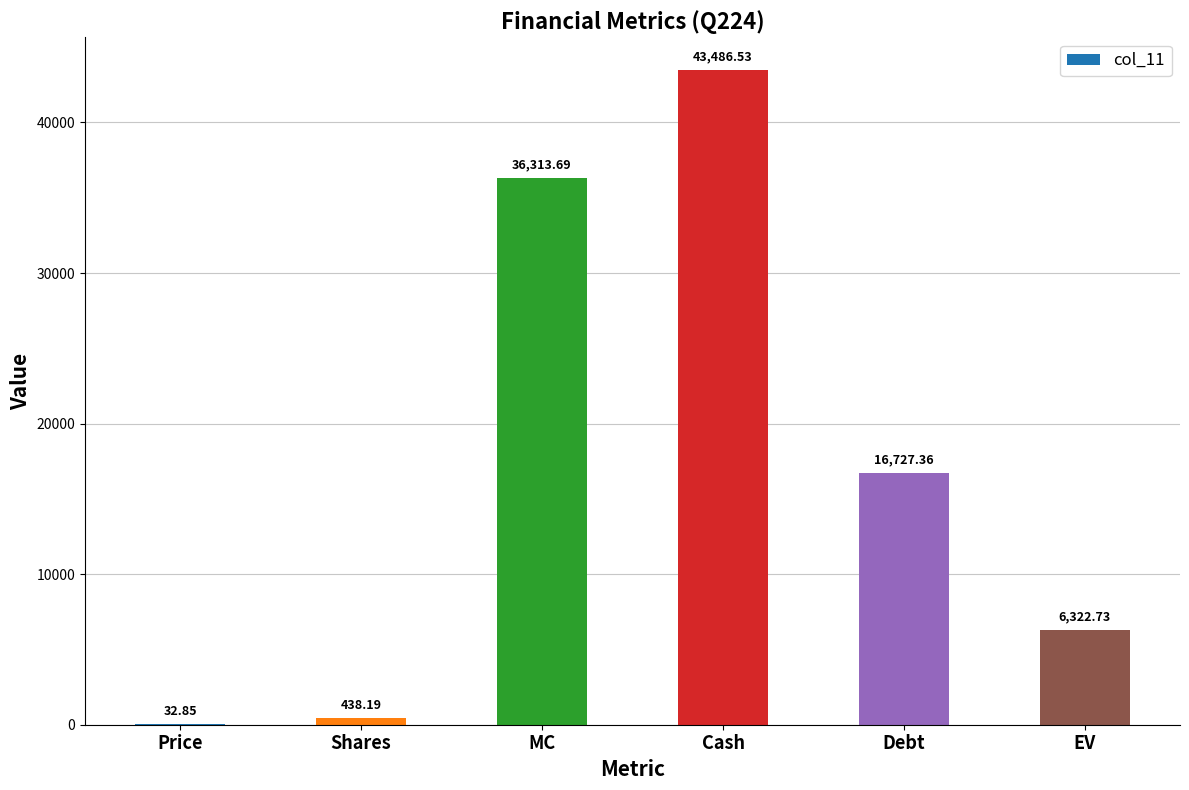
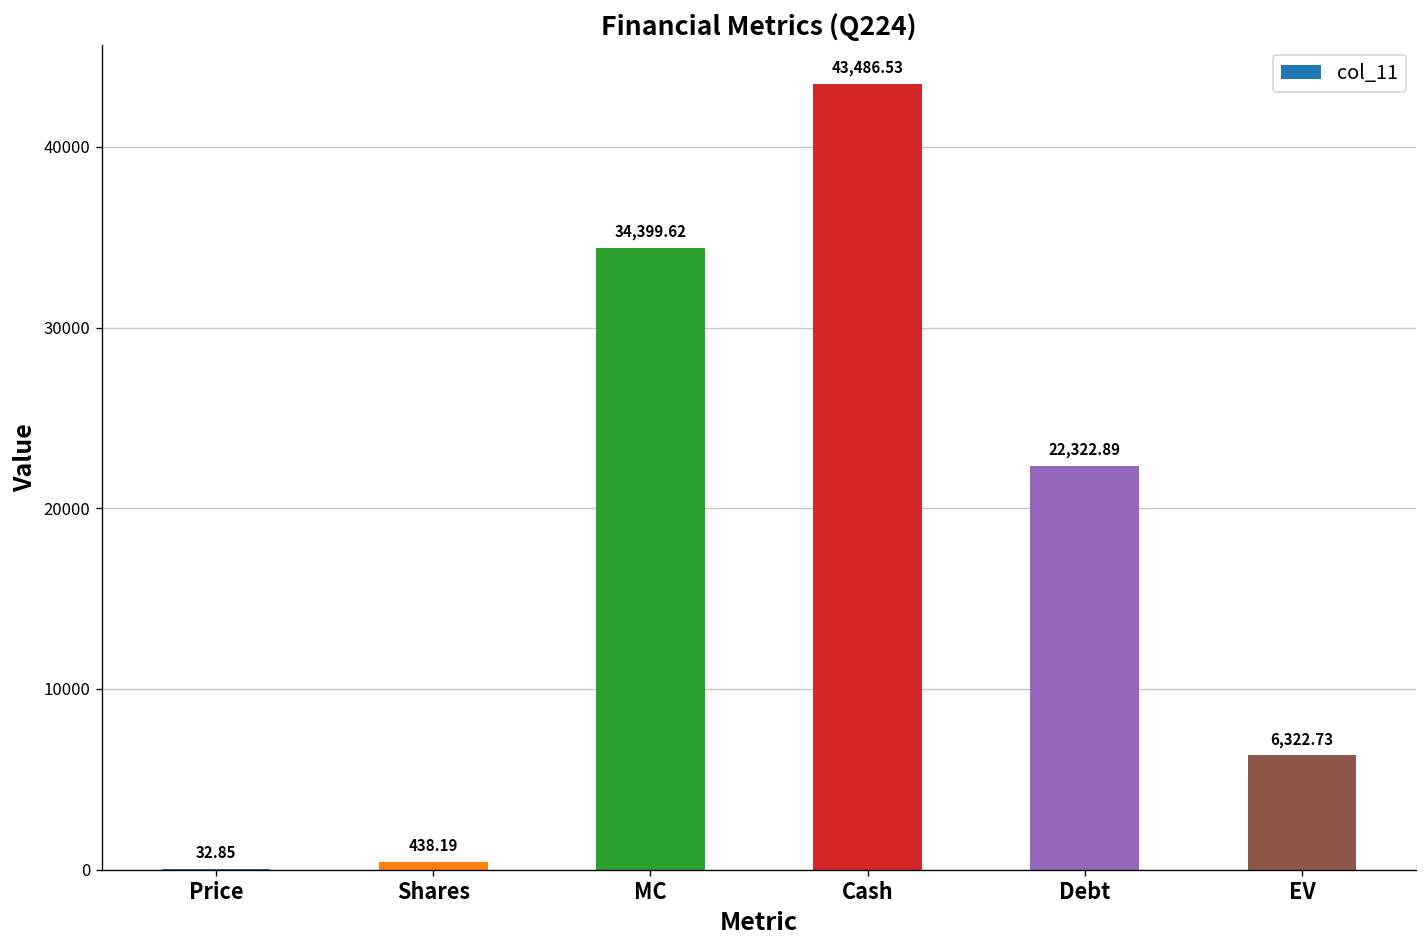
  {
    "Price": "32.85",
    "Shares": "438.19",
-   "MC": "36,313.69",
+   "MC": "34,399.62",
    "Cash": "43,486.53",
-   "Debt": "16,727.36",
+   "Debt": "22,322.89",
    "EV": "6,322.73"
  }
